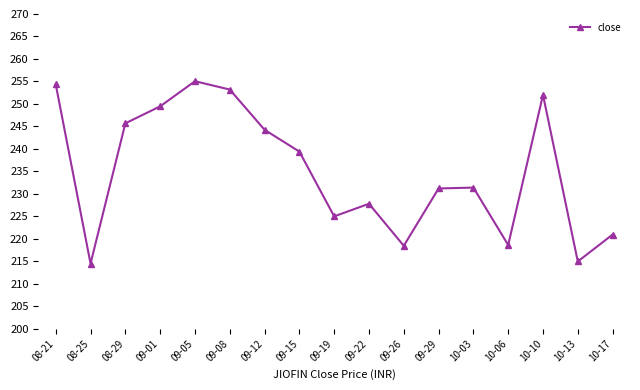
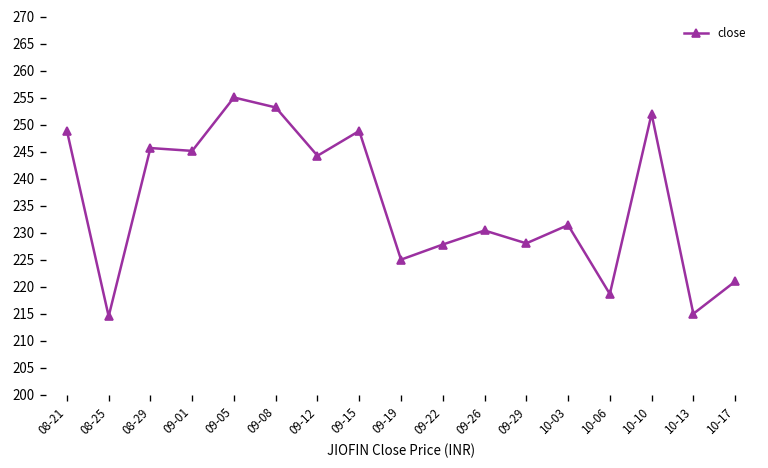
  {
-   "08-21": 254,
+   "08-21": 249,
    "08-25": 215,
    "08-29": 246,
-   "09-01": 249,
+   "09-01": 245,
    "09-05": 255,
    "09-08": 253,
    "09-12": 244,
-   "09-15": 239,
+   "09-15": 249,
    "09-19": 225,
    "09-22": 228,
-   "09-26": 218,
-   "09-29": 231,
+   "09-26": 230,
+   "09-29": 228,
    "10-03": 231,
    "10-06": 219,
    "10-10": 252,
    "10-13": 215,
    "10-17": 221
  }
